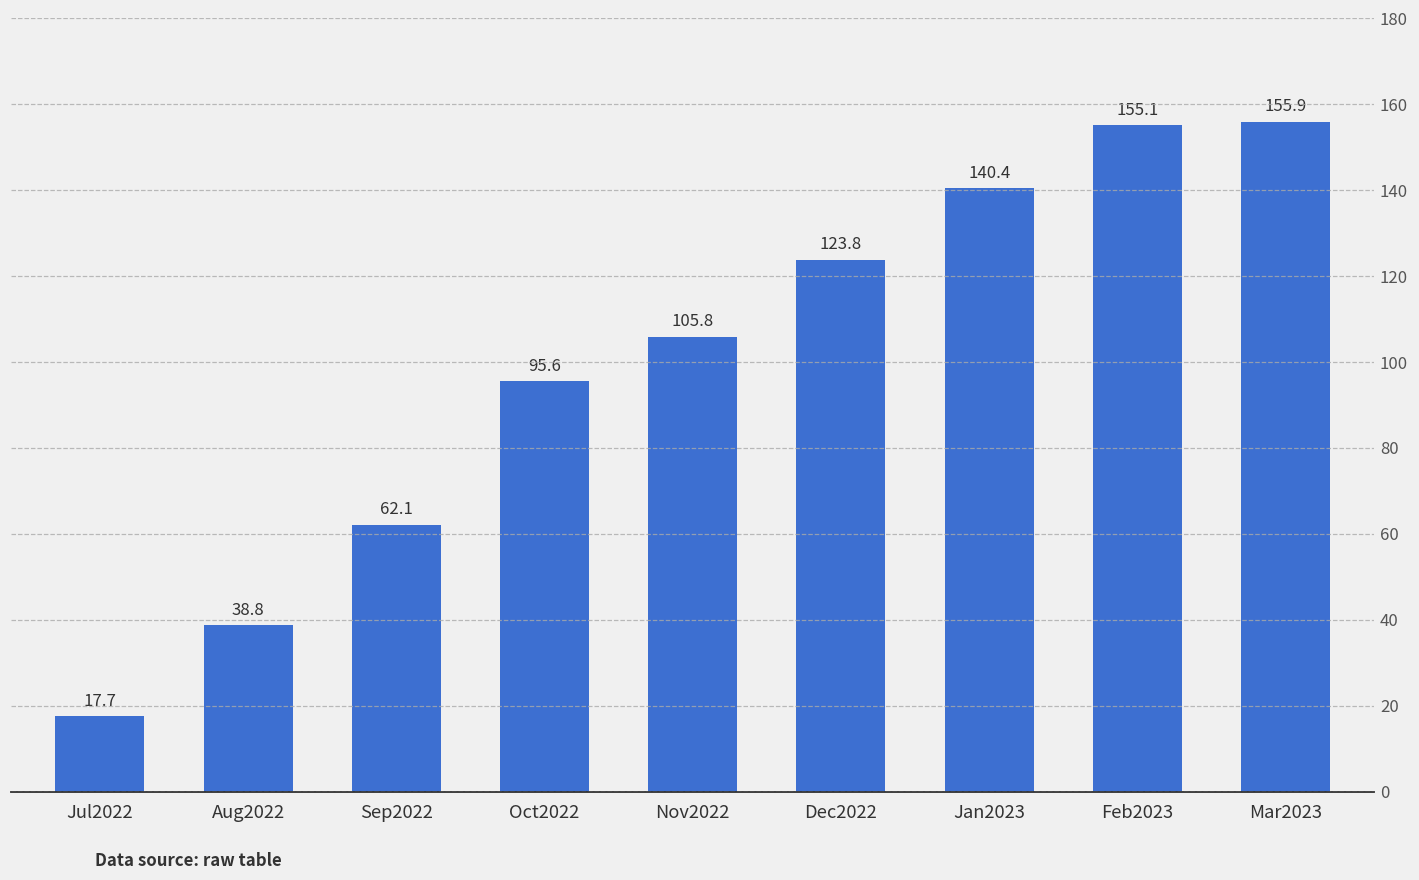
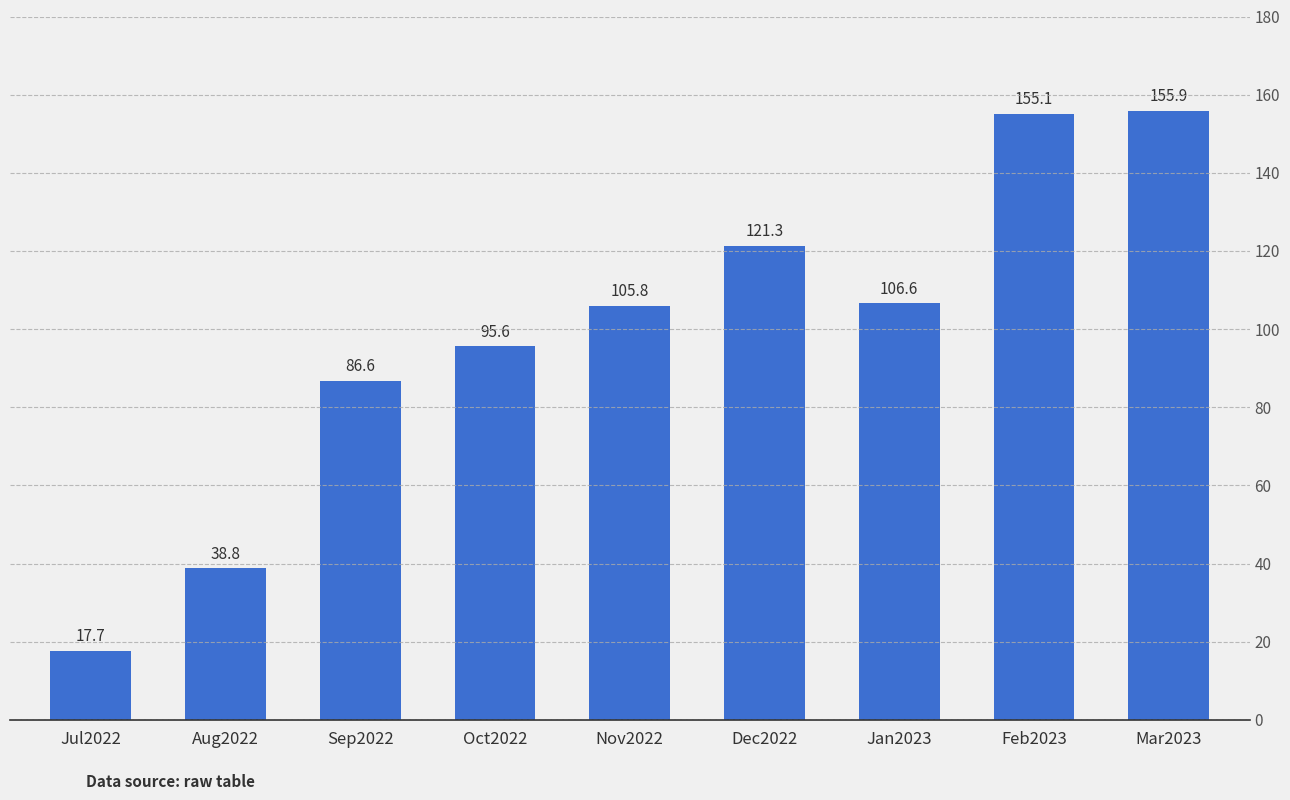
  {
    "Jul2022": 17.7,
    "Aug2022": 38.8,
-   "Sep2022": 62.1,
+   "Sep2022": 86.6,
    "Oct2022": 95.6,
    "Nov2022": 105.8,
-   "Dec2022": 123.8,
-   "Jan2023": 140.4,
+   "Dec2022": 121.3,
+   "Jan2023": 106.6,
    "Feb2023": 155.1,
    "Mar2023": 155.9
  }
